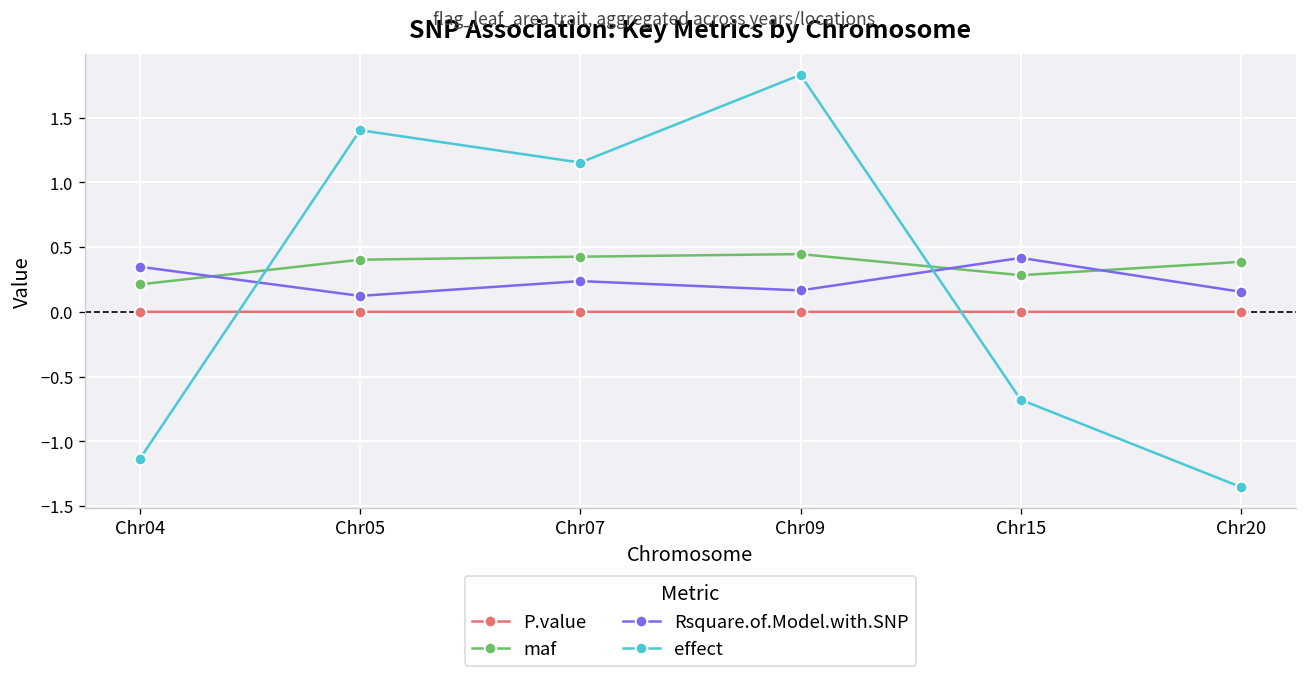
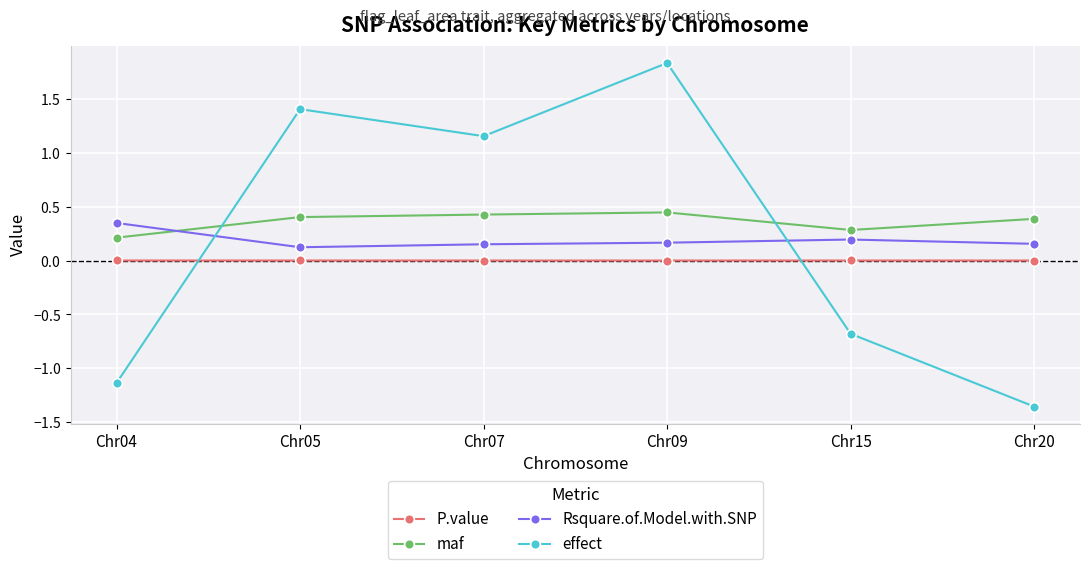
  {
    "P.value": {
      "Chr04": 0.00,
      "Chr05": 0.00,
      "Chr07": 0.00,
      "Chr09": 0.00,
      "Chr15": 0.00,
      "Chr20": 0.00
    },
    "maf": {
      "Chr04": 0.21,
      "Chr05": 0.40,
      "Chr07": 0.43,
      "Chr09": 0.45,
      "Chr15": 0.28,
      "Chr20": 0.39
    },
    "Rsquare.of.Model.with.SNP": {
      "Chr04": 0.35,
      "Chr05": 0.12,
-     "Chr07": 0.24,
+     "Chr07": 0.15,
      "Chr09": 0.17,
-     "Chr15": 0.42,
+     "Chr15": 0.19,
      "Chr20": 0.15
    },
    "effect": {
      "Chr04": -1.14,
      "Chr05": 1.40,
      "Chr07": 1.15,
      "Chr09": 1.83,
      "Chr15": -0.68,
      "Chr20": -1.35
    }
  }
